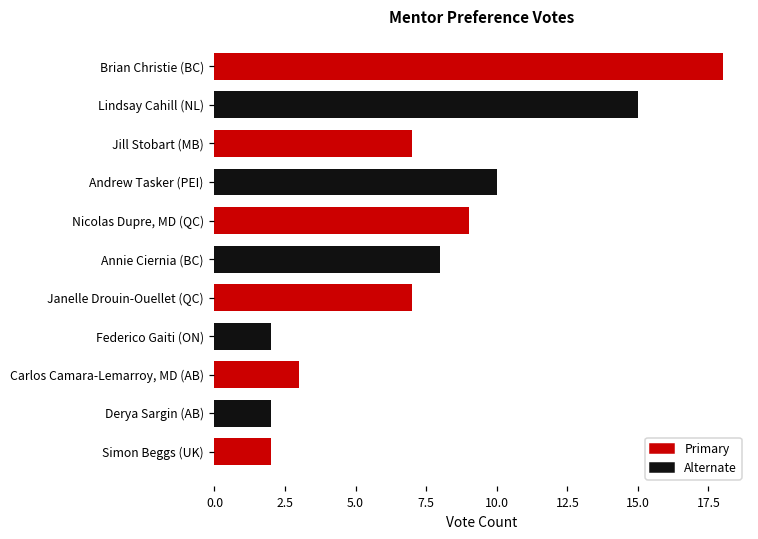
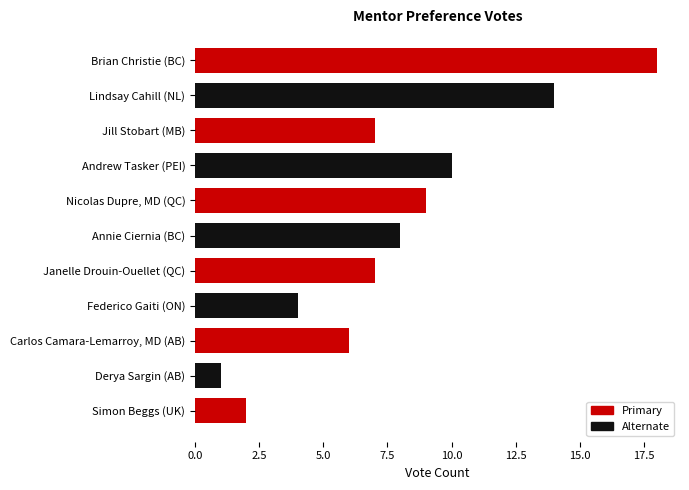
  {
    "Brian Christie (BC)": 18,
-   "Lindsay Cahill (NL)": 15,
+   "Lindsay Cahill (NL)": 14,
    "Jill Stobart (MB)": 7,
    "Andrew Tasker (PEI)": 10,
    "Nicolas Dupre, MD (QC)": 9,
    "Annie Ciernia (BC)": 8,
    "Janelle Drouin-Ouellet (QC)": 7,
-   "Federico Gaiti (ON)": 2,
-   "Carlos Camara-Lemarroy, MD (AB)": 3,
-   "Derya Sargin (AB)": 2,
+   "Federico Gaiti (ON)": 4,
+   "Carlos Camara-Lemarroy, MD (AB)": 6,
+   "Derya Sargin (AB)": 1,
    "Simon Beggs (UK)": 2
  }
